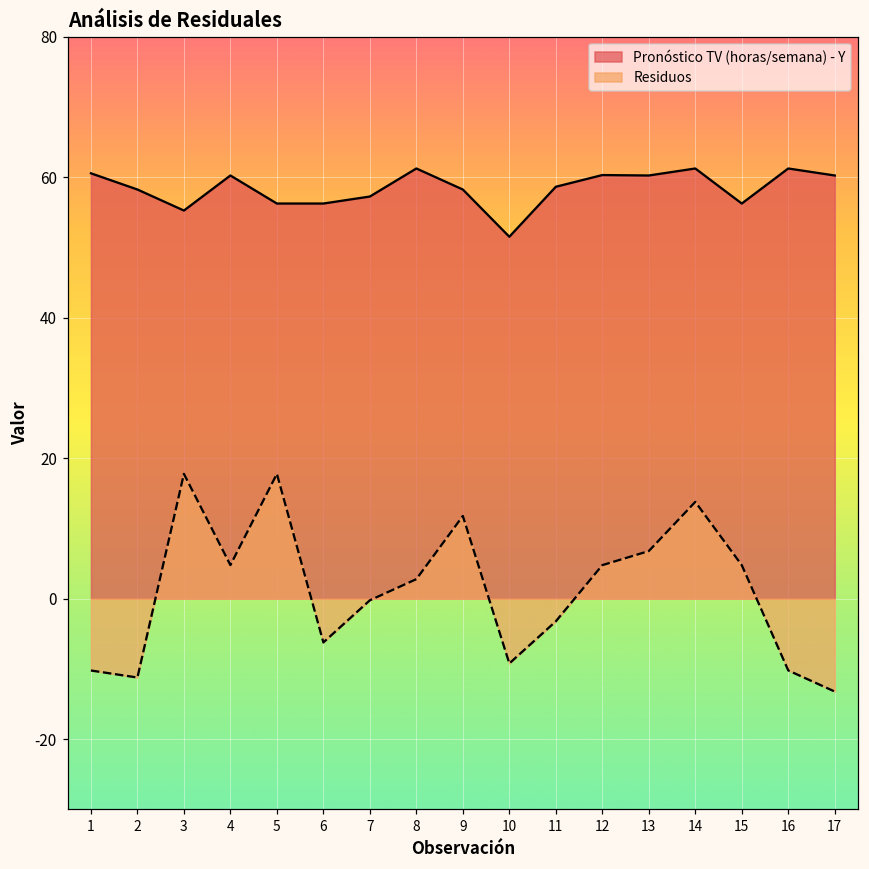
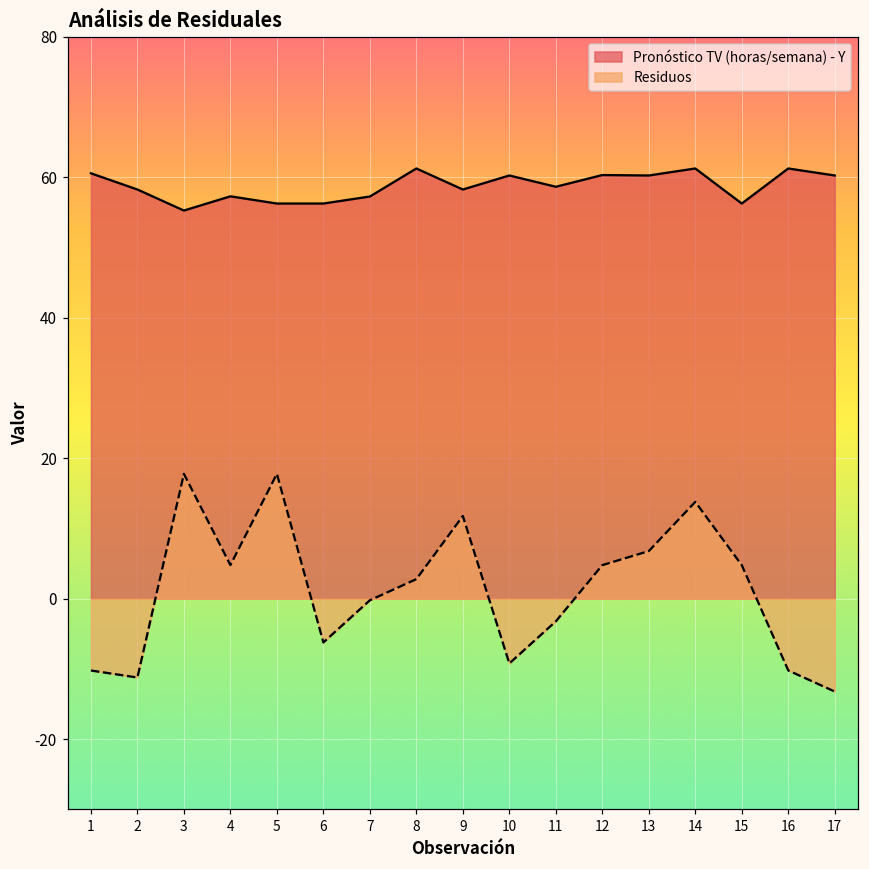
  {
    "Pronóstico TV (horas/semana) - Y": {
      "1": 61,
      "2": 58,
      "3": 55,
-     "4": 60,
+     "4": 57,
      "5": 56,
      "6": 56,
      "7": 57,
      "8": 61,
      "9": 58,
-     "10": 52,
+     "10": 60,
      "11": 59,
      "12": 60,
      "13": 60,
      "14": 61,
      "15": 56,
      "16": 61,
      "17": 60
    }
  }
